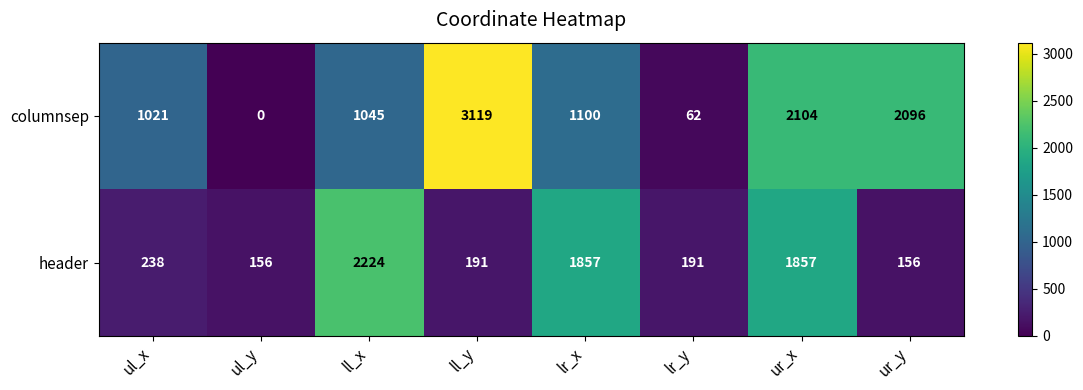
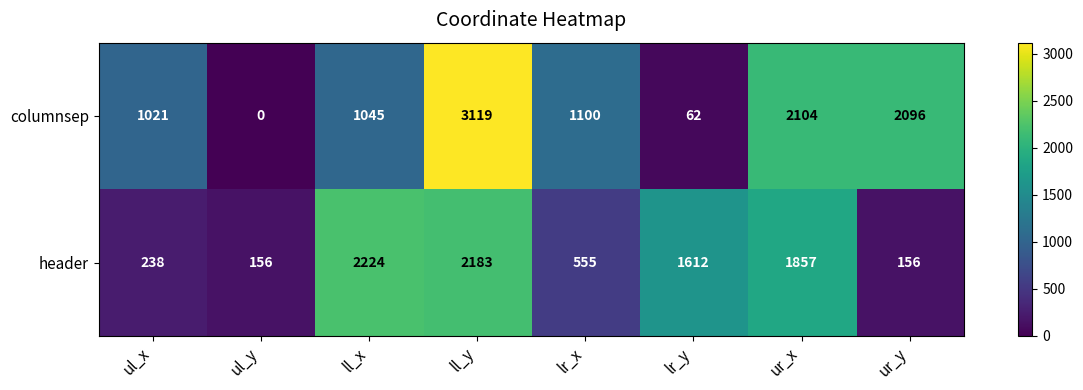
  {
    "columnsep": {
      "ul_x": 1021,
      "ul_y": 0,
      "ll_x": 1045,
      "ll_y": 3119,
      "lr_x": 1100,
      "lr_y": 62,
      "ur_x": 2104,
      "ur_y": 2096
    },
    "header": {
      "ul_x": 238,
      "ul_y": 156,
      "ll_x": 2224,
-     "ll_y": 191,
-     "lr_x": 1857,
-     "lr_y": 191,
+     "ll_y": 2183,
+     "lr_x": 555,
+     "lr_y": 1612,
      "ur_x": 1857,
      "ur_y": 156
    }
  }
